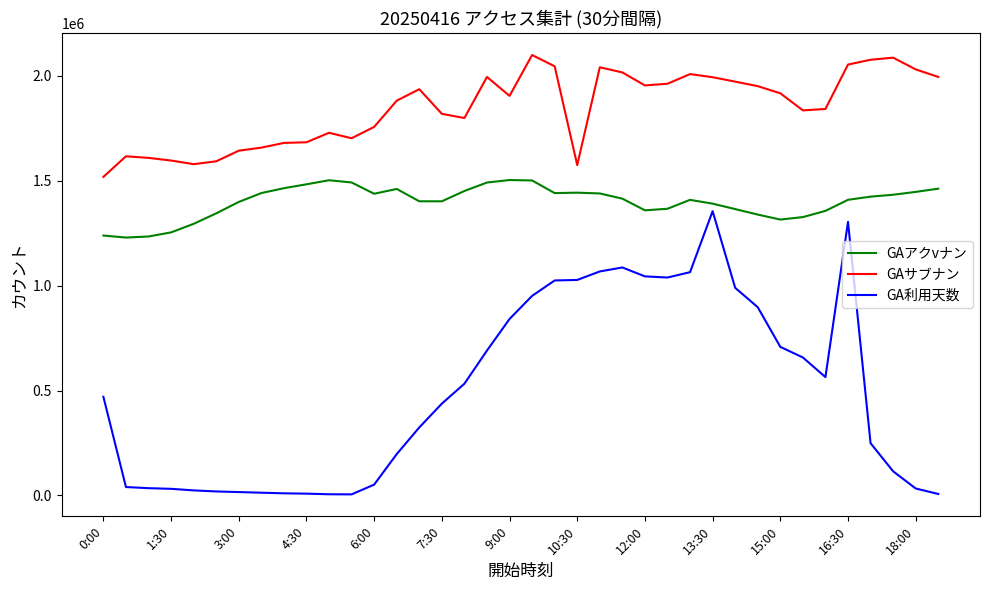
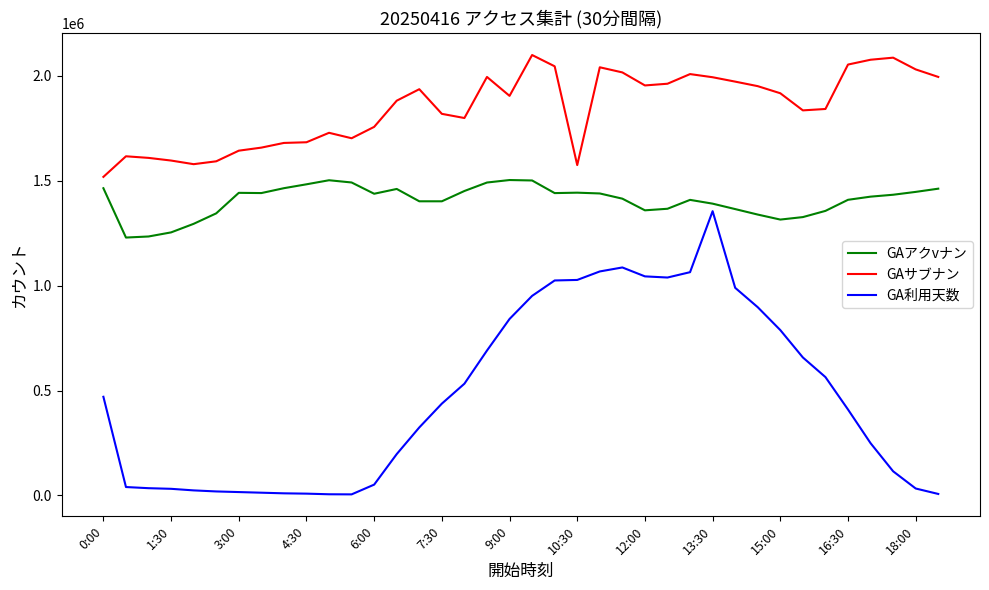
  {
    "GAアクvナン": {
-     "0:00": 1240000,
+     "0:00": 1460000,
      "1:30": 1250000,
-     "3:00": 1400000,
+     "3:00": 1440000,
      "4:30": 1480000,
      "6:00": 1440000,
      "7:30": 1400000,
      "9:00": 1500000,
      "10:30": 1440000,
      "12:00": 1360000,
      "13:30": 1390000,
      "15:00": 1310000,
      "16:30": 1410000,
      "18:00": 1450000
    },
    "GAサブナン": {
      "0:00": 1520000,
      "1:30": 1600000,
      "3:00": 1640000,
      "4:30": 1680000,
      "6:00": 1760000,
      "7:30": 1820000,
      "9:00": 1900000,
      "10:30": 1570000,
      "12:00": 1950000,
      "13:30": 1990000,
      "15:00": 1920000,
      "16:30": 2050000,
      "18:00": 2030000
    },
    "GA利用天数": {
      "0:00": 470000,
      "1:30": 30000,
      "3:00": 20000,
      "4:30": 10000,
      "6:00": 50000,
      "7:30": 440000,
      "9:00": 840000,
      "10:30": 1030000,
      "12:00": 1040000,
      "13:30": 1350000,
-     "15:00": 710000,
-     "16:30": 1300000,
+     "15:00": 790000,
+     "16:30": 410000,
      "18:00": 30000
    }
  }
